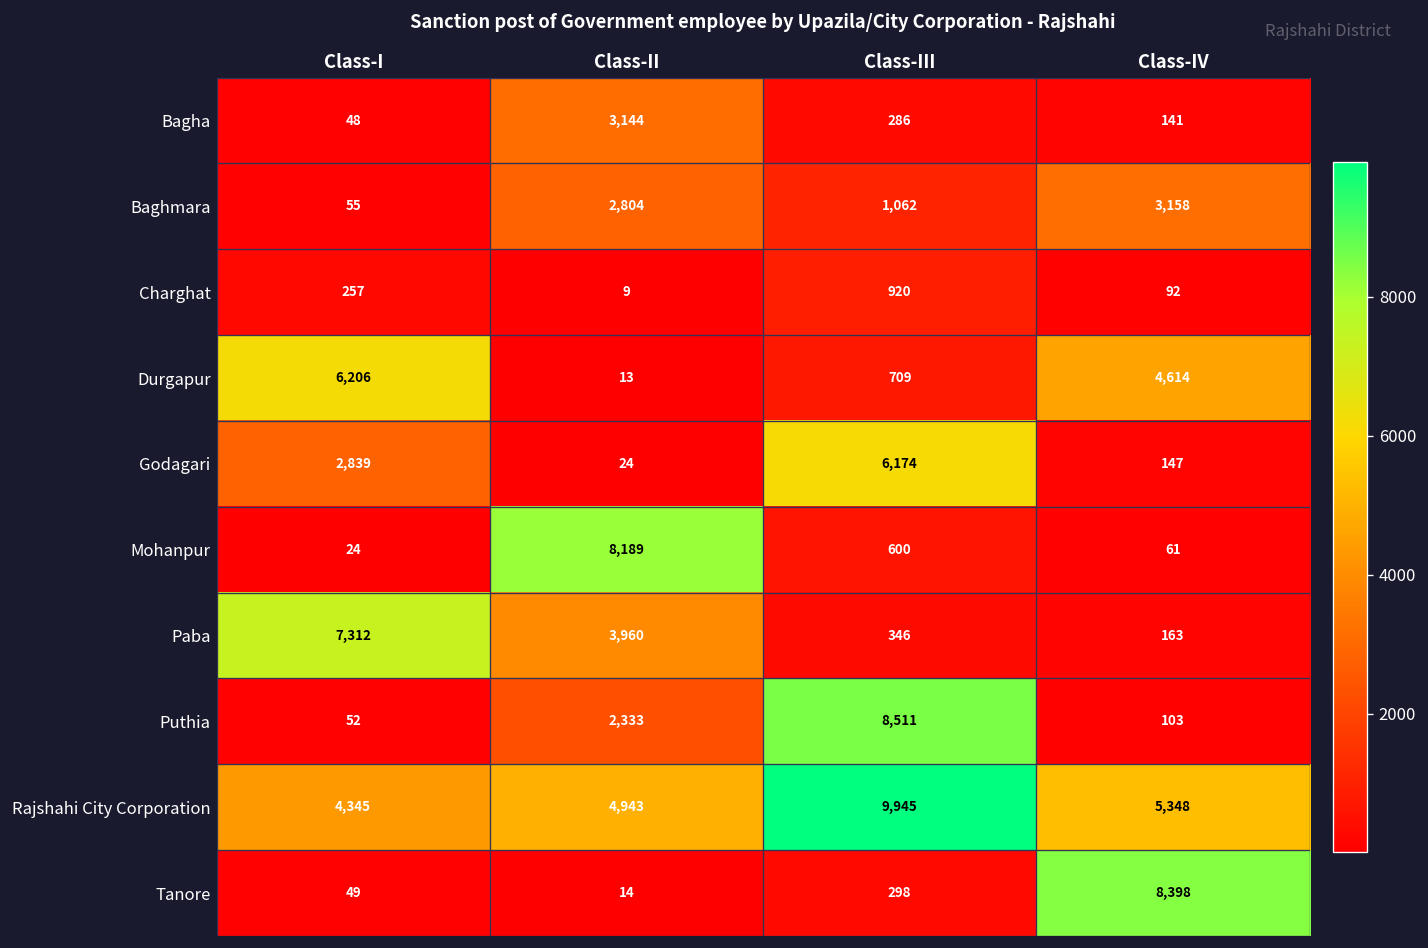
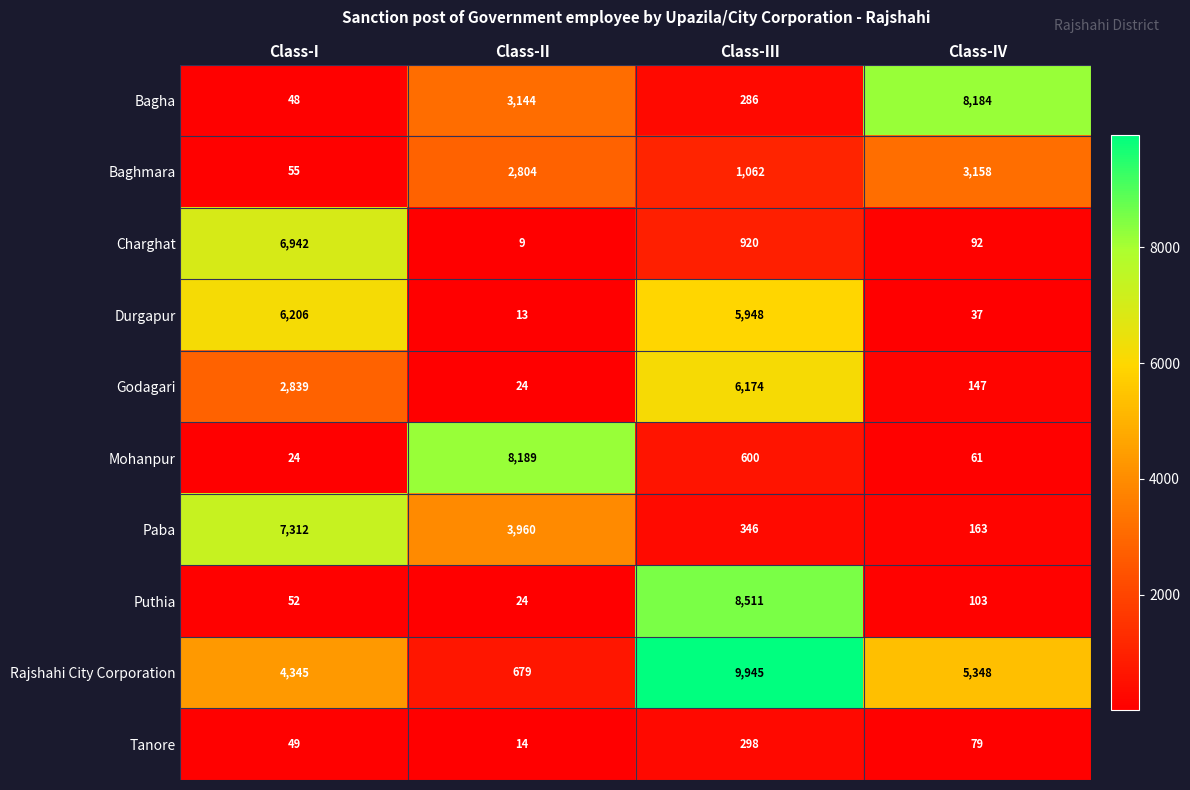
  {
    "Bagha": {
      "Class-I": "48",
      "Class-II": "3,144",
      "Class-III": "286",
-     "Class-IV": "141"
+     "Class-IV": "8,184"
    },
    "Baghmara": {
      "Class-I": "55",
      "Class-II": "2,804",
      "Class-III": "1,062",
      "Class-IV": "3,158"
    },
    "Charghat": {
-     "Class-I": "257",
+     "Class-I": "6,942",
      "Class-II": "9",
      "Class-III": "920",
      "Class-IV": "92"
    },
    "Durgapur": {
      "Class-I": "6,206",
      "Class-II": "13",
-     "Class-III": "709",
-     "Class-IV": "4,614"
+     "Class-III": "5,948",
+     "Class-IV": "37"
    },
    "Godagari": {
      "Class-I": "2,839",
      "Class-II": "24",
      "Class-III": "6,174",
      "Class-IV": "147"
    },
    "Mohanpur": {
      "Class-I": "24",
      "Class-II": "8,189",
      "Class-III": "600",
      "Class-IV": "61"
    },
    "Paba": {
      "Class-I": "7,312",
      "Class-II": "3,960",
      "Class-III": "346",
      "Class-IV": "163"
    },
    "Puthia": {
      "Class-I": "52",
-     "Class-II": "2,333",
+     "Class-II": "24",
      "Class-III": "8,511",
      "Class-IV": "103"
    },
    "Rajshahi City Corporation": {
      "Class-I": "4,345",
-     "Class-II": "4,943",
+     "Class-II": "679",
      "Class-III": "9,945",
      "Class-IV": "5,348"
    },
    "Tanore": {
      "Class-I": "49",
      "Class-II": "14",
      "Class-III": "298",
-     "Class-IV": "8,398"
+     "Class-IV": "79"
    }
  }
